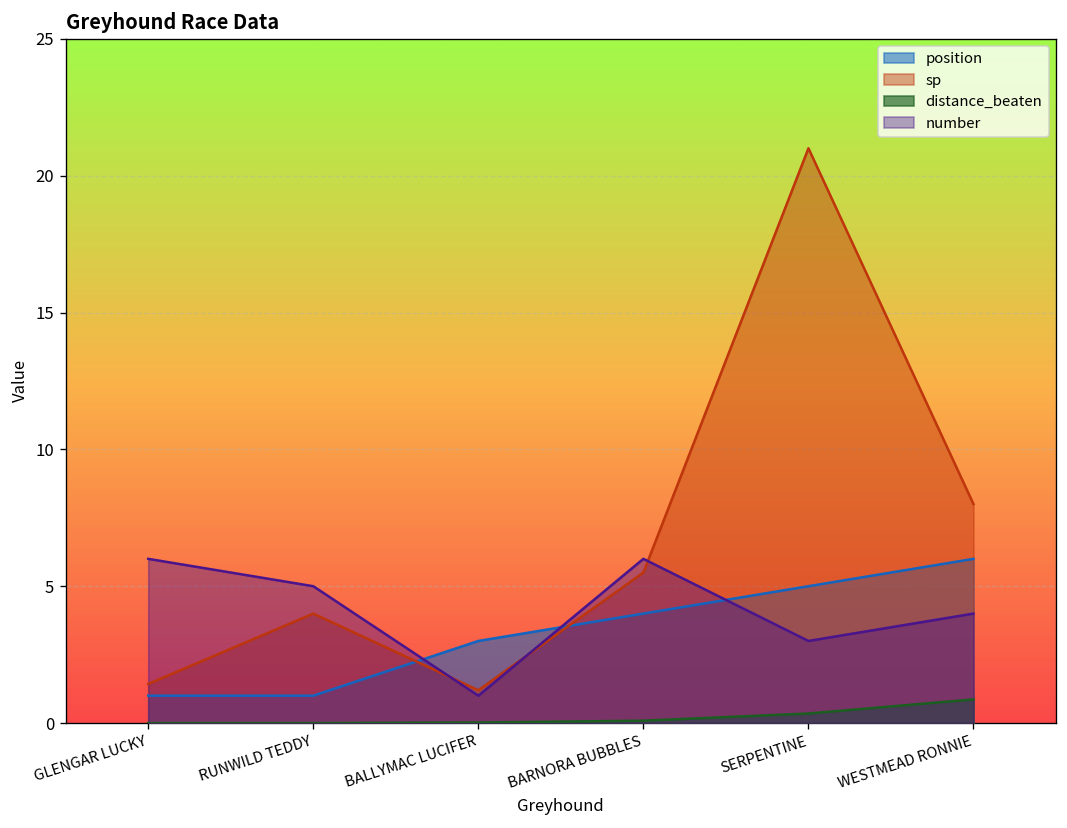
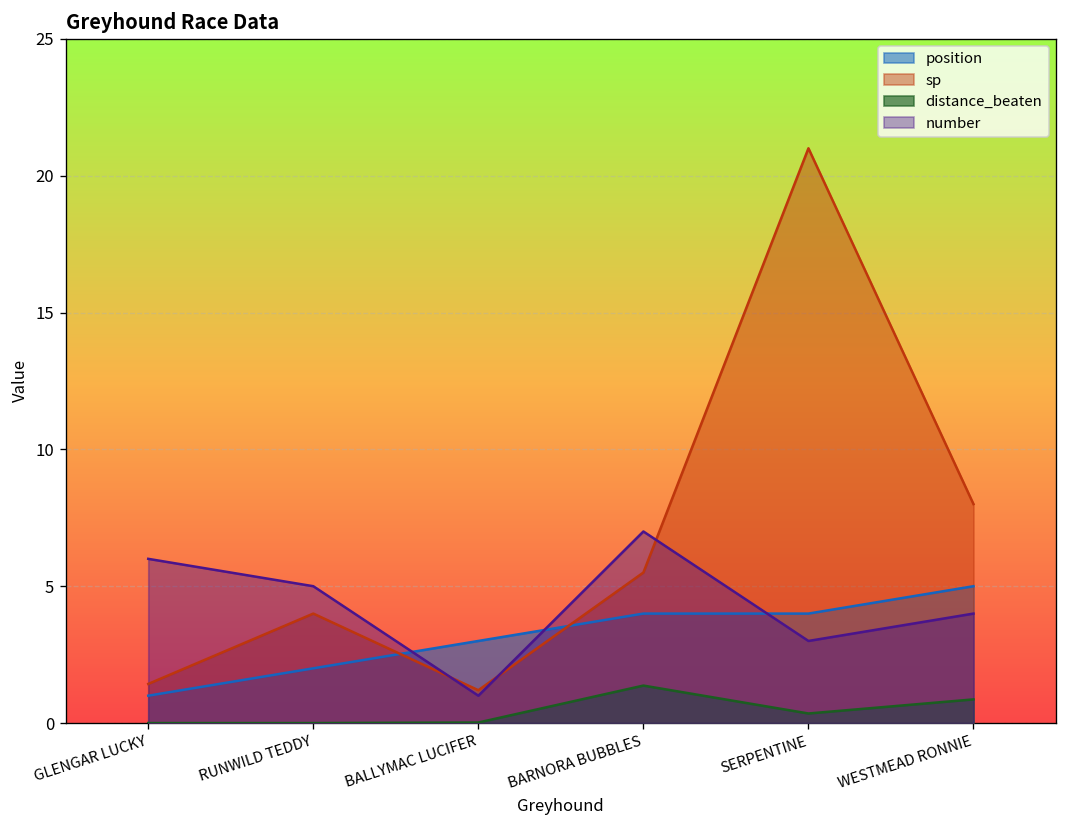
  {
    "position": {
      "GLENGAR LUCKY": 1,
-     "RUNWILD TEDDY": 1,
+     "RUNWILD TEDDY": 2,
      "BALLYMAC LUCIFER": 3,
      "BARNORA BUBBLES": 4,
-     "SERPENTINE": 5,
-     "WESTMEAD RONNIE": 6
+     "SERPENTINE": 4,
+     "WESTMEAD RONNIE": 5
    },
    "sp": {
      "GLENGAR LUCKY": 1.4,
      "RUNWILD TEDDY": 4.0,
      "BALLYMAC LUCIFER": 1.2,
      "BARNORA BUBBLES": 5.5,
      "SERPENTINE": 21.0,
      "WESTMEAD RONNIE": 8.0
    },
    "distance_beaten": {
      "GLENGAR LUCKY": 0.0,
      "RUNWILD TEDDY": 0.0,
      "BALLYMAC LUCIFER": 0.0,
-     "BARNORA BUBBLES": 0.1,
+     "BARNORA BUBBLES": 1.4,
      "SERPENTINE": 0.4,
      "WESTMEAD RONNIE": 0.9
    },
    "number": {
      "GLENGAR LUCKY": 6,
      "RUNWILD TEDDY": 5,
      "BALLYMAC LUCIFER": 1,
-     "BARNORA BUBBLES": 6,
+     "BARNORA BUBBLES": 7,
      "SERPENTINE": 3,
      "WESTMEAD RONNIE": 4
    }
  }
